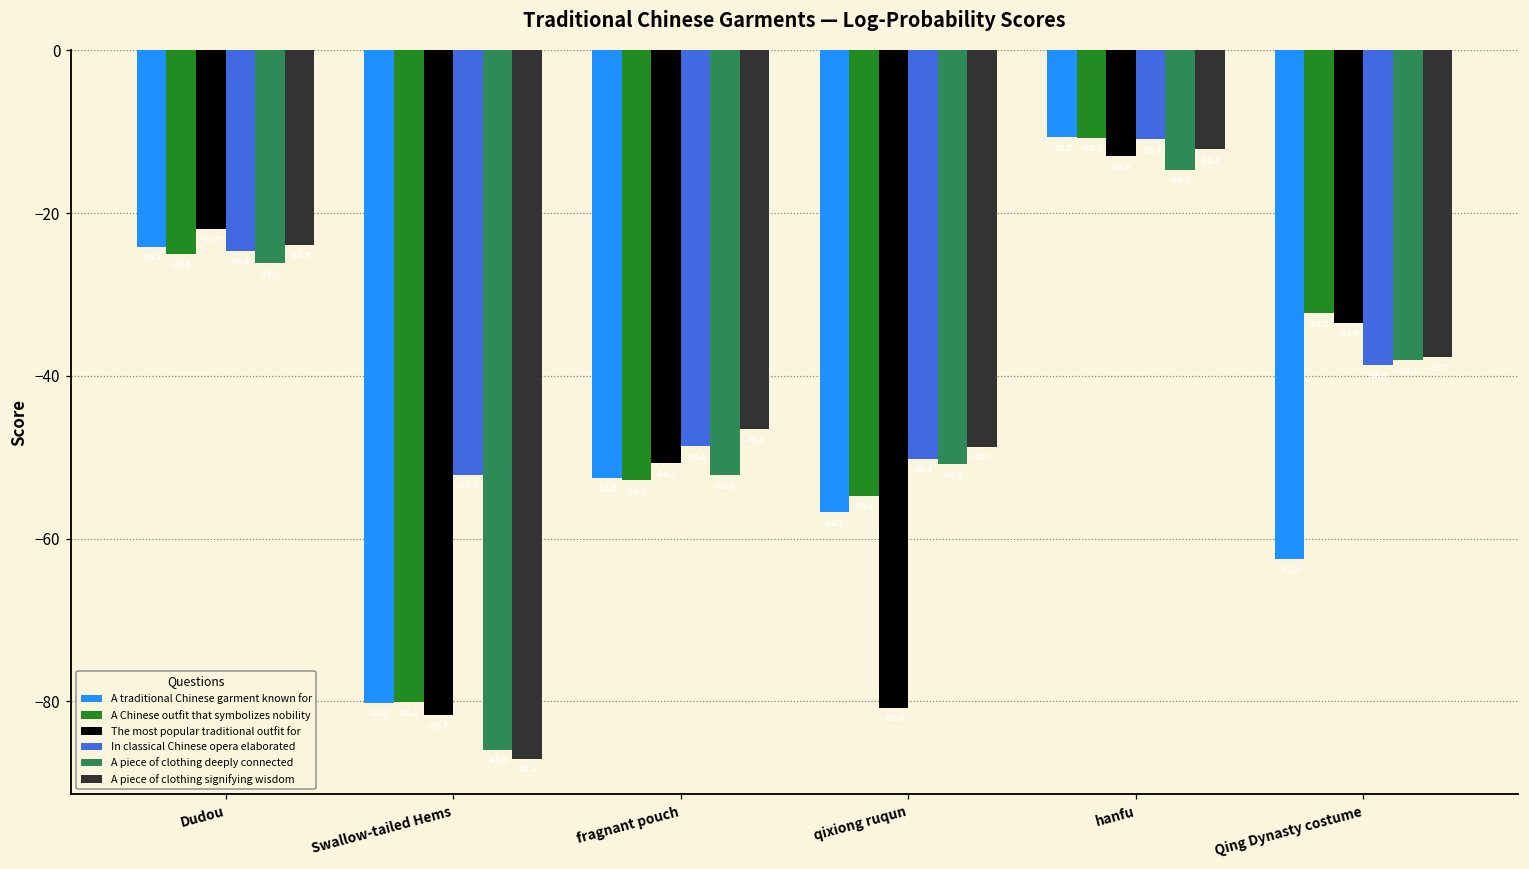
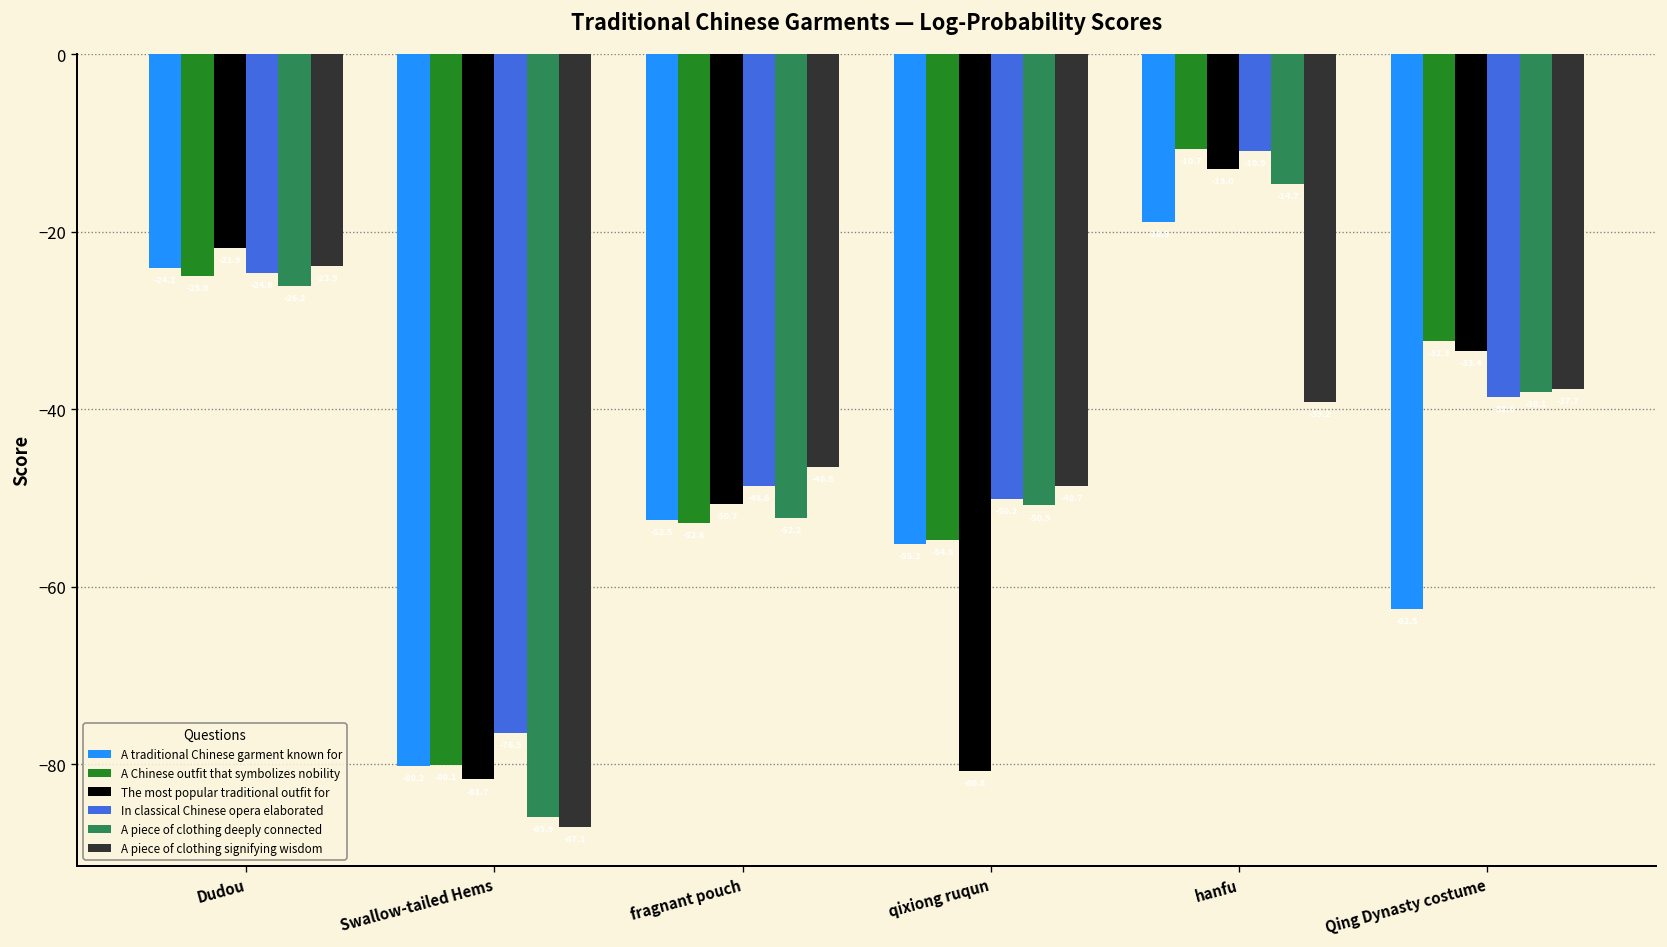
  {
    "A traditional Chinese garment known for": {
      "Dudou": -24,
      "Swallow-tailed Hems": -80,
      "fragnant pouch": -53,
-     "qixiong ruqun": -57,
-     "hanfu": -11,
+     "qixiong ruqun": -55,
+     "hanfu": -19,
      "Qing Dynasty costume": -62
    },
    "The most popular traditional outfit for": {
      "Dudou": -22,
      "Swallow-tailed Hems": -82,
      "fragnant pouch": -51,
      "qixiong ruqun": -81,
      "hanfu": -13,
      "Qing Dynasty costume": -33
    },
    "In classical Chinese opera elaborated": {
      "Dudou": -25,
-     "Swallow-tailed Hems": -52,
+     "Swallow-tailed Hems": -77,
      "fragnant pouch": -49,
      "qixiong ruqun": -50,
      "hanfu": -11,
      "Qing Dynasty costume": -39
    },
    "A piece of clothing signifying wisdom": {
      "Dudou": -24,
      "Swallow-tailed Hems": -87,
      "fragnant pouch": -47,
      "qixiong ruqun": -49,
-     "hanfu": -12,
+     "hanfu": -39,
      "Qing Dynasty costume": -38
    }
  }
